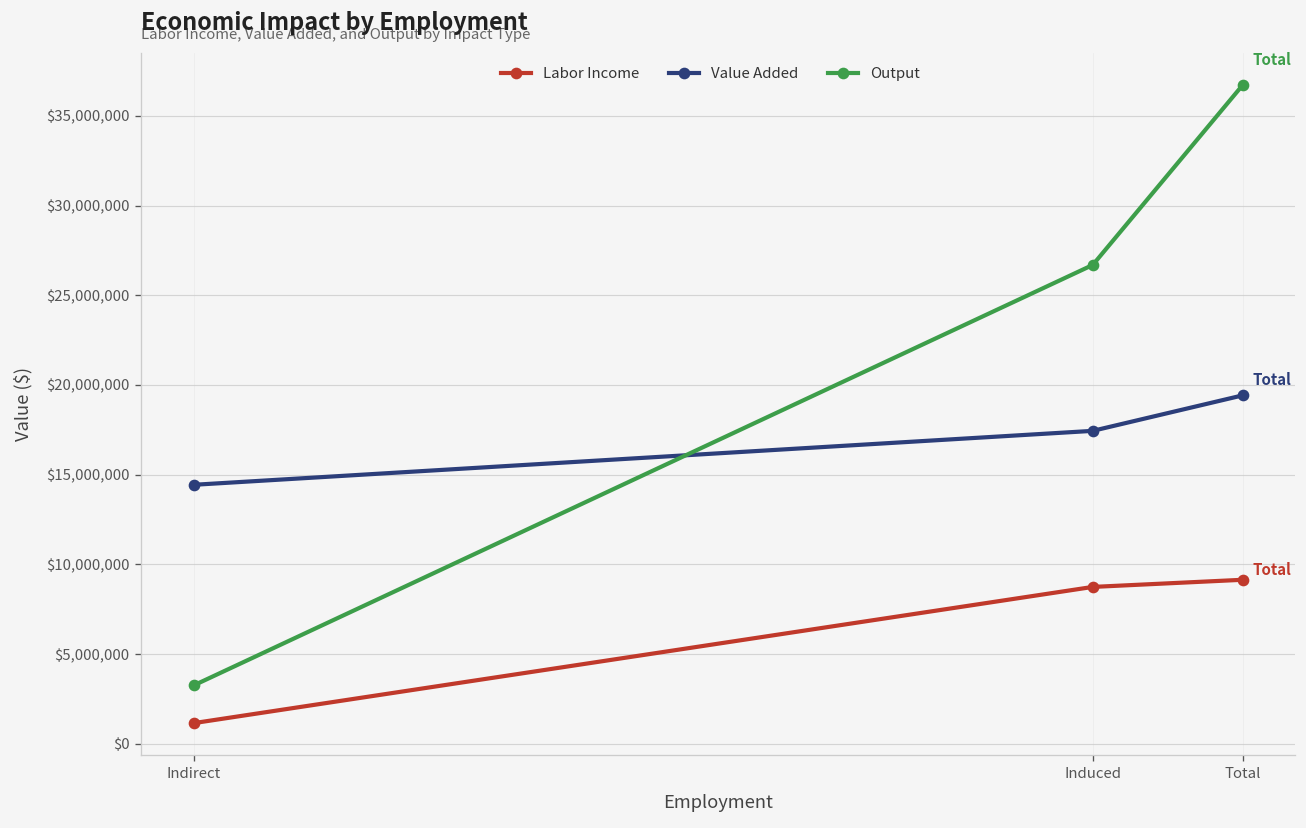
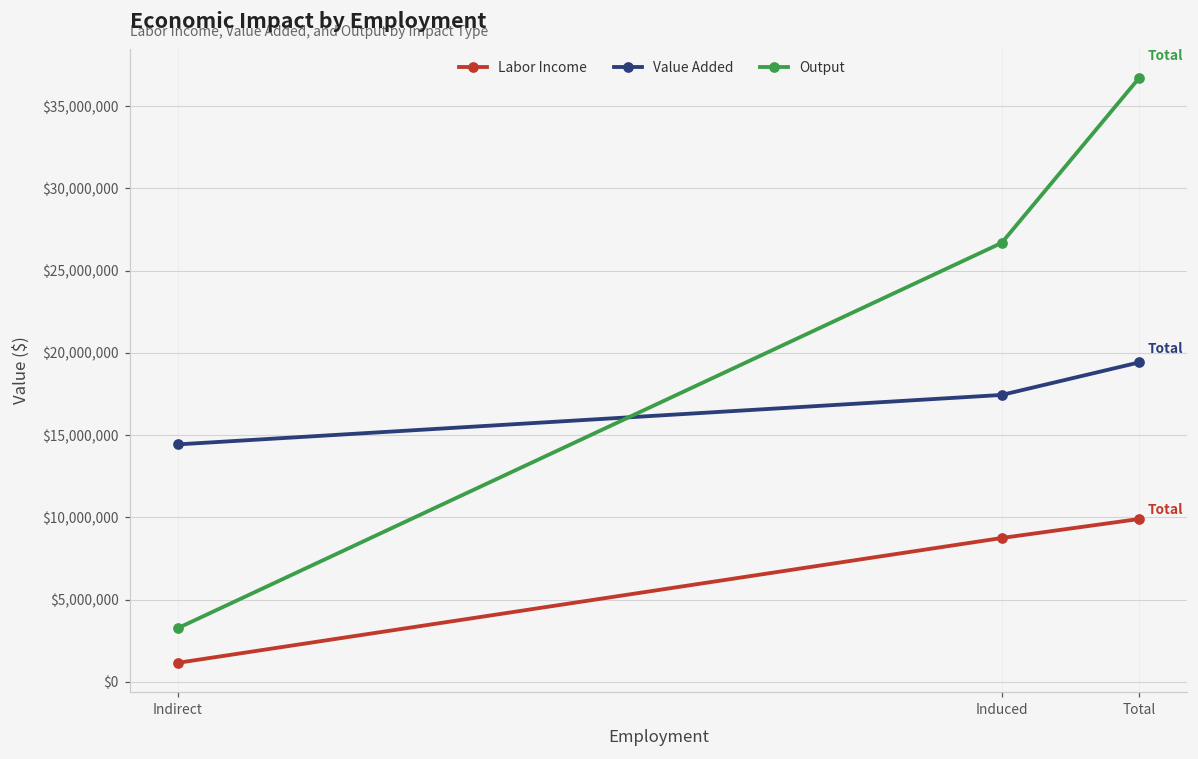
  {
    "Labor Income": {
      "Indirect": "$1,200,000",
      "Induced": "$8,700,000",
-     "Total": "$9,100,000"
+     "Total": "$9,900,000"
    },
    "Value Added": {
      "Indirect": "$14,400,000",
      "Induced": "$17,400,000",
      "Total": "$19,400,000"
    },
    "Output": {
      "Indirect": "$3,300,000",
      "Induced": "$26,700,000",
      "Total": "$36,700,000"
    }
  }
